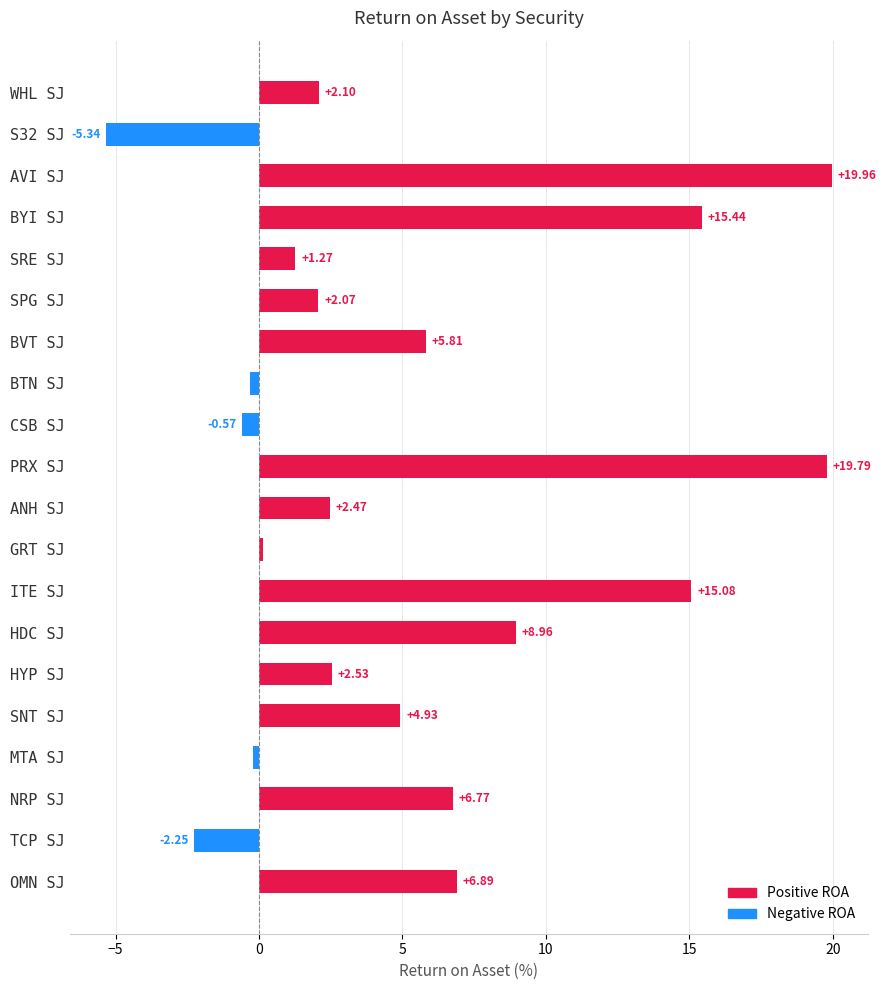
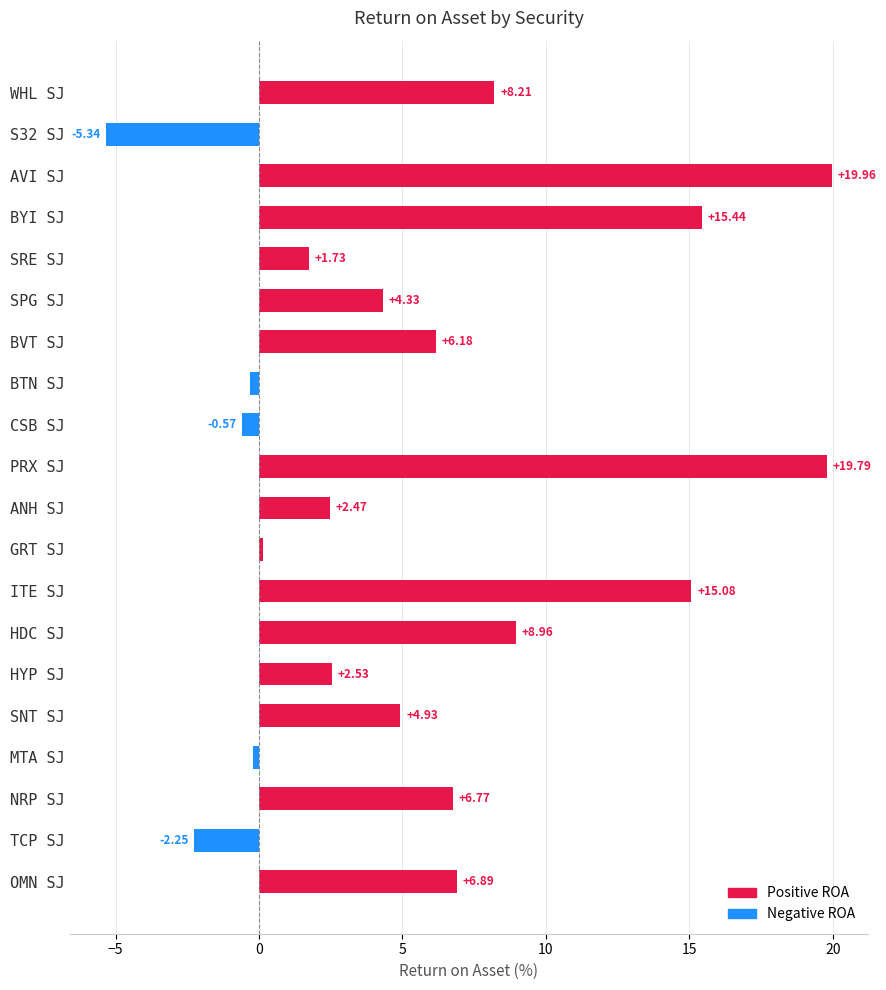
  {
    "Positive ROA": {
-     "WHL SJ": "+2.10",
+     "WHL SJ": "+8.21",
      "AVI SJ": "+19.96",
      "BYI SJ": "+15.44",
-     "SRE SJ": "+1.27",
-     "SPG SJ": "+2.07",
-     "BVT SJ": "+5.81",
+     "SRE SJ": "+1.73",
+     "SPG SJ": "+4.33",
+     "BVT SJ": "+6.18",
      "PRX SJ": "+19.79",
      "ANH SJ": "+2.47",
      "ITE SJ": "+15.08",
      "HDC SJ": "+8.96",
      "HYP SJ": "+2.53",
      "SNT SJ": "+4.93",
      "NRP SJ": "+6.77",
      "OMN SJ": "+6.89"
    },
    "Negative ROA": {
      "S32 SJ": "-5.34",
      "CSB SJ": "-0.57",
      "TCP SJ": "-2.25"
    }
  }
